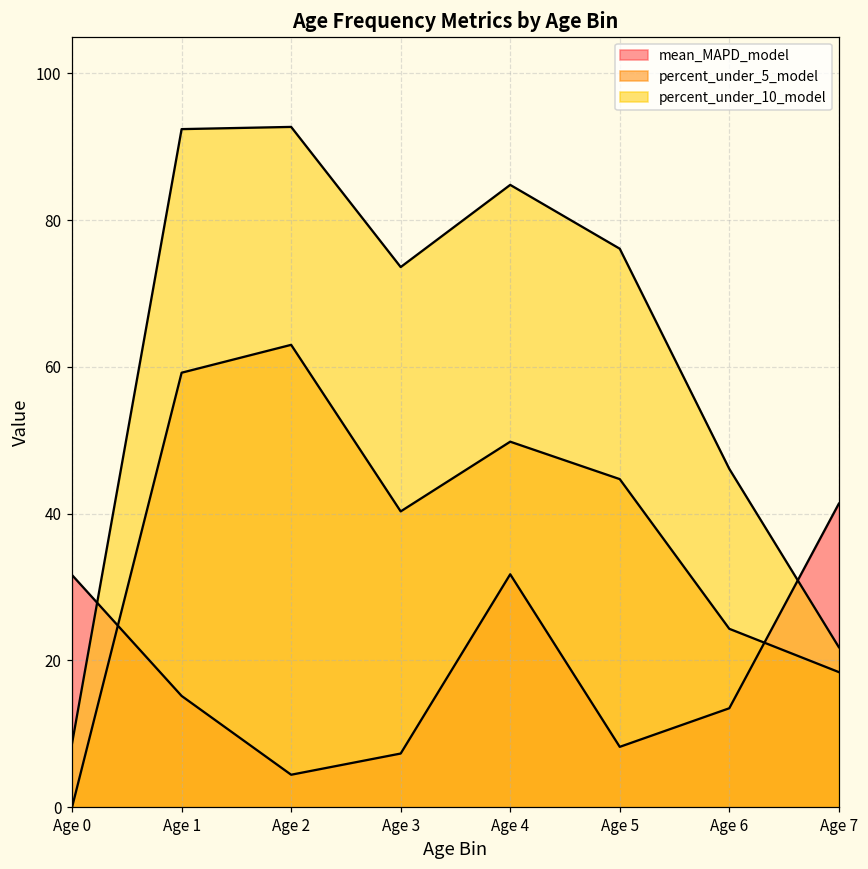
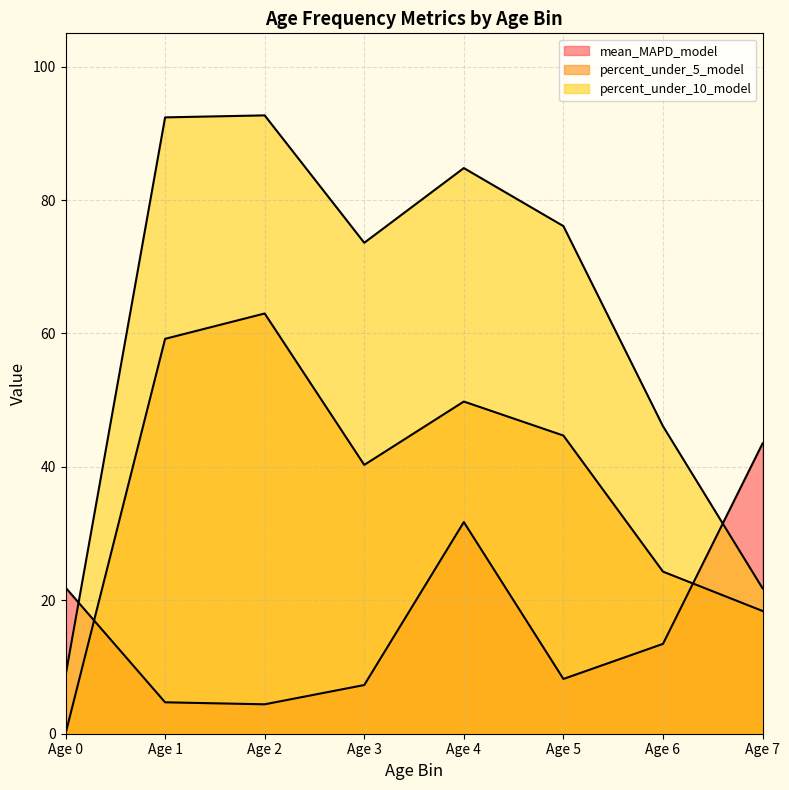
  {
    "mean_MAPD_model": {
-     "Age 0": 32,
-     "Age 1": 15,
+     "Age 0": 22,
+     "Age 1": 5,
      "Age 2": 4,
      "Age 3": 7,
      "Age 4": 32,
      "Age 5": 8,
      "Age 6": 13,
-     "Age 7": 41
+     "Age 7": 44
    }
  }
